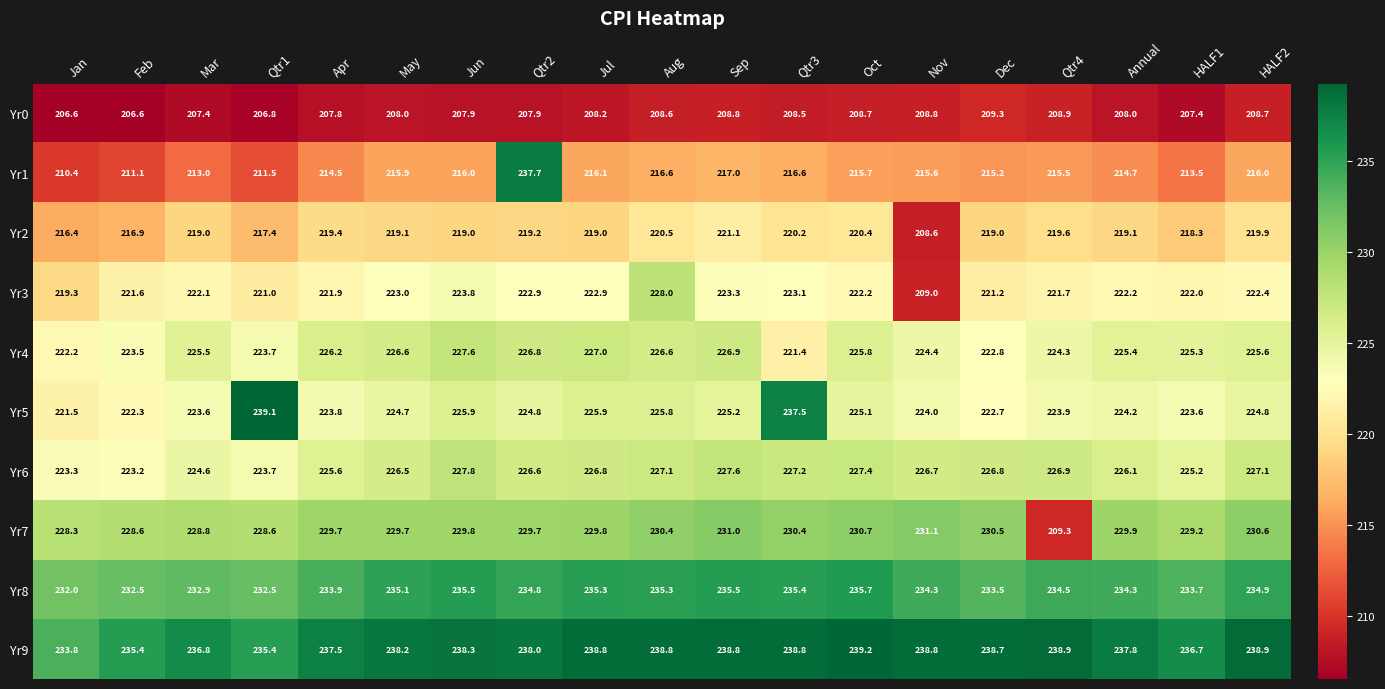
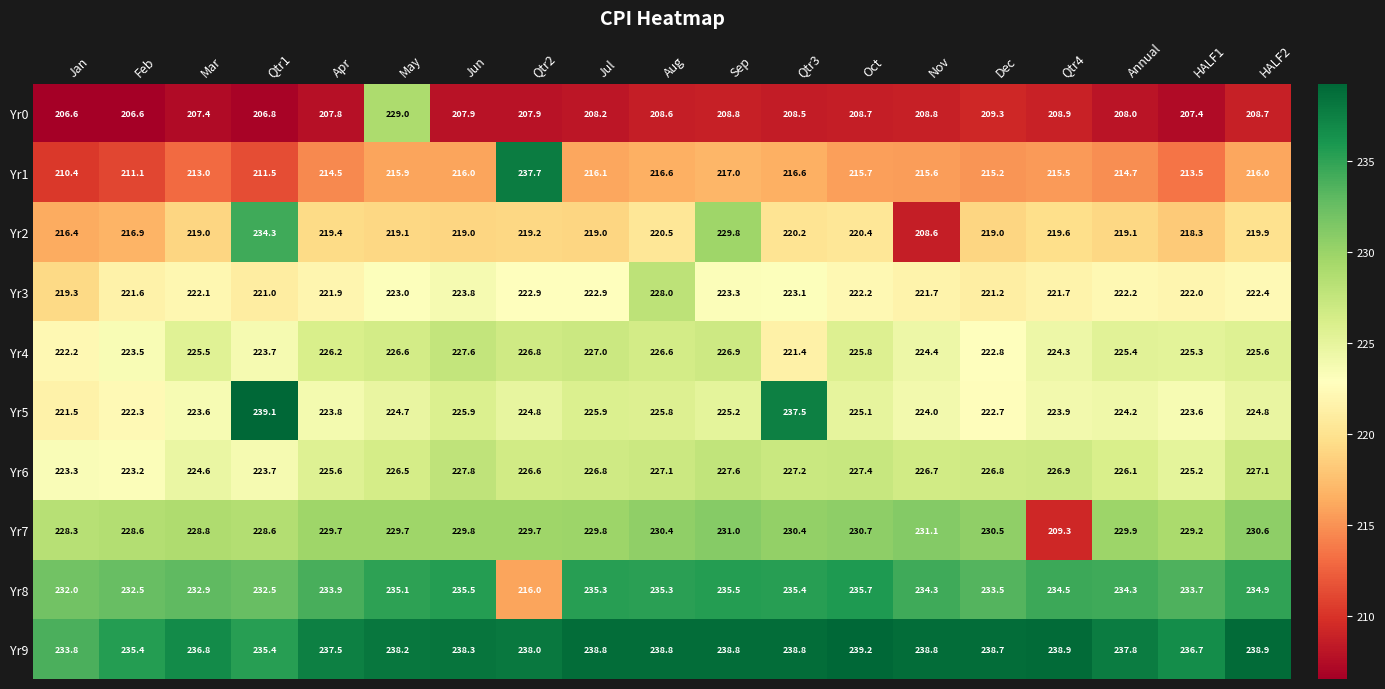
  {
    "Yr0": {
      "Jan": 206.6,
      "Feb": 206.6,
      "Mar": 207.4,
      "Qtr1": 206.8,
      "Apr": 207.8,
-     "May": 208.0,
+     "May": 229.0,
      "Jun": 207.9,
      "Qtr2": 207.9,
      "Jul": 208.2,
      "Aug": 208.6,
      "Sep": 208.8,
      "Qtr3": 208.5,
      "Oct": 208.7,
      "Nov": 208.8,
      "Dec": 209.3,
      "Qtr4": 208.9,
      "Annual": 208.0,
      "HALF1": 207.4,
      "HALF2": 208.7
    },
    "Yr1": {
      "Jan": 210.4,
      "Feb": 211.1,
      "Mar": 213.0,
      "Qtr1": 211.5,
      "Apr": 214.5,
      "May": 215.9,
      "Jun": 216.0,
      "Qtr2": 237.7,
      "Jul": 216.1,
      "Aug": 216.6,
      "Sep": 217.0,
      "Qtr3": 216.6,
      "Oct": 215.7,
      "Nov": 215.6,
      "Dec": 215.2,
      "Qtr4": 215.5,
      "Annual": 214.7,
      "HALF1": 213.5,
      "HALF2": 216.0
    },
    "Yr2": {
      "Jan": 216.4,
      "Feb": 216.9,
      "Mar": 219.0,
-     "Qtr1": 217.4,
+     "Qtr1": 234.3,
      "Apr": 219.4,
      "May": 219.1,
      "Jun": 219.0,
      "Qtr2": 219.2,
      "Jul": 219.0,
      "Aug": 220.5,
-     "Sep": 221.1,
+     "Sep": 229.8,
      "Qtr3": 220.2,
      "Oct": 220.4,
      "Nov": 208.6,
      "Dec": 219.0,
      "Qtr4": 219.6,
      "Annual": 219.1,
      "HALF1": 218.3,
      "HALF2": 219.9
    },
    "Yr3": {
      "Jan": 219.3,
      "Feb": 221.6,
      "Mar": 222.1,
      "Qtr1": 221.0,
      "Apr": 221.9,
      "May": 223.0,
      "Jun": 223.8,
      "Qtr2": 222.9,
      "Jul": 222.9,
      "Aug": 228.0,
      "Sep": 223.3,
      "Qtr3": 223.1,
      "Oct": 222.2,
-     "Nov": 209.0,
+     "Nov": 221.7,
      "Dec": 221.2,
      "Qtr4": 221.7,
      "Annual": 222.2,
      "HALF1": 222.0,
      "HALF2": 222.4
    },
    "Yr4": {
      "Jan": 222.2,
      "Feb": 223.5,
      "Mar": 225.5,
      "Qtr1": 223.7,
      "Apr": 226.2,
      "May": 226.6,
      "Jun": 227.6,
      "Qtr2": 226.8,
      "Jul": 227.0,
      "Aug": 226.6,
      "Sep": 226.9,
      "Qtr3": 221.4,
      "Oct": 225.8,
      "Nov": 224.4,
      "Dec": 222.8,
      "Qtr4": 224.3,
      "Annual": 225.4,
      "HALF1": 225.3,
      "HALF2": 225.6
    },
    "Yr5": {
      "Jan": 221.5,
      "Feb": 222.3,
      "Mar": 223.6,
      "Qtr1": 239.1,
      "Apr": 223.8,
      "May": 224.7,
      "Jun": 225.9,
      "Qtr2": 224.8,
      "Jul": 225.9,
      "Aug": 225.8,
      "Sep": 225.2,
      "Qtr3": 237.5,
      "Oct": 225.1,
      "Nov": 224.0,
      "Dec": 222.7,
      "Qtr4": 223.9,
      "Annual": 224.2,
      "HALF1": 223.6,
      "HALF2": 224.8
    },
    "Yr6": {
      "Jan": 223.3,
      "Feb": 223.2,
      "Mar": 224.6,
      "Qtr1": 223.7,
      "Apr": 225.6,
      "May": 226.5,
      "Jun": 227.8,
      "Qtr2": 226.6,
      "Jul": 226.8,
      "Aug": 227.1,
      "Sep": 227.6,
      "Qtr3": 227.2,
      "Oct": 227.4,
      "Nov": 226.7,
      "Dec": 226.8,
      "Qtr4": 226.9,
      "Annual": 226.1,
      "HALF1": 225.2,
      "HALF2": 227.1
    },
    "Yr7": {
      "Jan": 228.3,
      "Feb": 228.6,
      "Mar": 228.8,
      "Qtr1": 228.6,
      "Apr": 229.7,
      "May": 229.7,
      "Jun": 229.8,
      "Qtr2": 229.7,
      "Jul": 229.8,
      "Aug": 230.4,
      "Sep": 231.0,
      "Qtr3": 230.4,
      "Oct": 230.7,
      "Nov": 231.1,
      "Dec": 230.5,
      "Qtr4": 209.3,
      "Annual": 229.9,
      "HALF1": 229.2,
      "HALF2": 230.6
    },
    "Yr8": {
      "Jan": 232.0,
      "Feb": 232.5,
      "Mar": 232.9,
      "Qtr1": 232.5,
      "Apr": 233.9,
      "May": 235.1,
      "Jun": 235.5,
-     "Qtr2": 234.8,
+     "Qtr2": 216.0,
      "Jul": 235.3,
      "Aug": 235.3,
      "Sep": 235.5,
      "Qtr3": 235.4,
      "Oct": 235.7,
      "Nov": 234.3,
      "Dec": 233.5,
      "Qtr4": 234.5,
      "Annual": 234.3,
      "HALF1": 233.7,
      "HALF2": 234.9
    },
    "Yr9": {
      "Jan": 233.8,
      "Feb": 235.4,
      "Mar": 236.8,
      "Qtr1": 235.4,
      "Apr": 237.5,
      "May": 238.2,
      "Jun": 238.3,
      "Qtr2": 238.0,
      "Jul": 238.8,
      "Aug": 238.8,
      "Sep": 238.8,
      "Qtr3": 238.8,
      "Oct": 239.2,
      "Nov": 238.8,
      "Dec": 238.7,
      "Qtr4": 238.9,
      "Annual": 237.8,
      "HALF1": 236.7,
      "HALF2": 238.9
    }
  }
